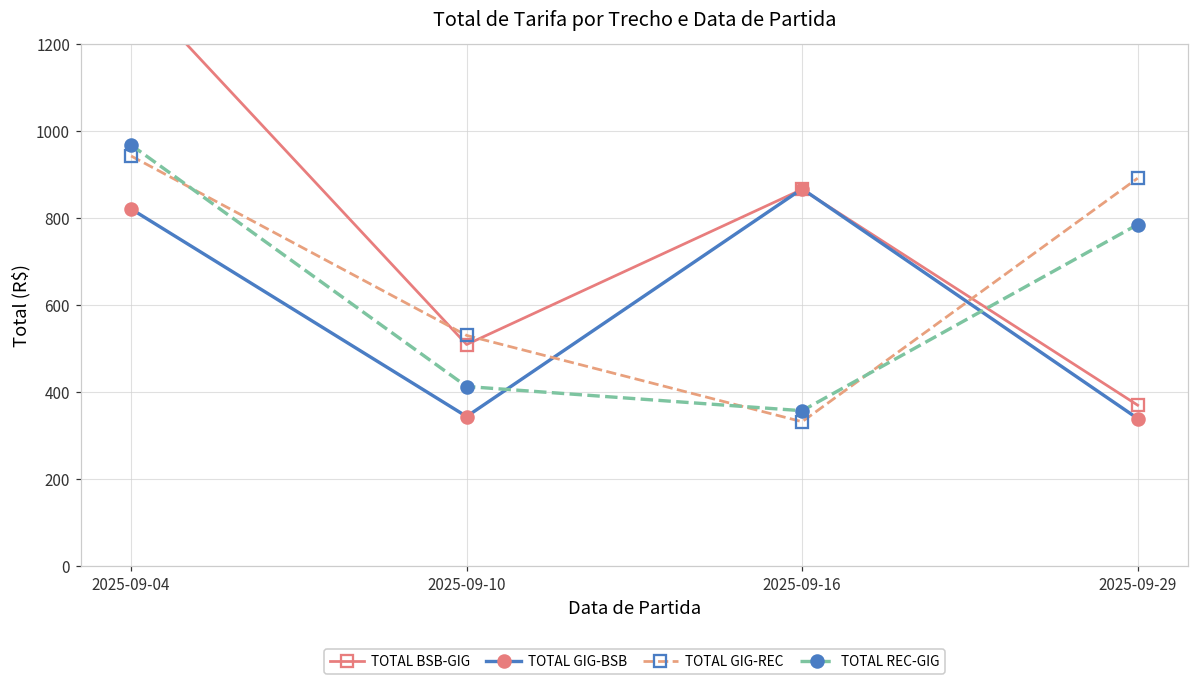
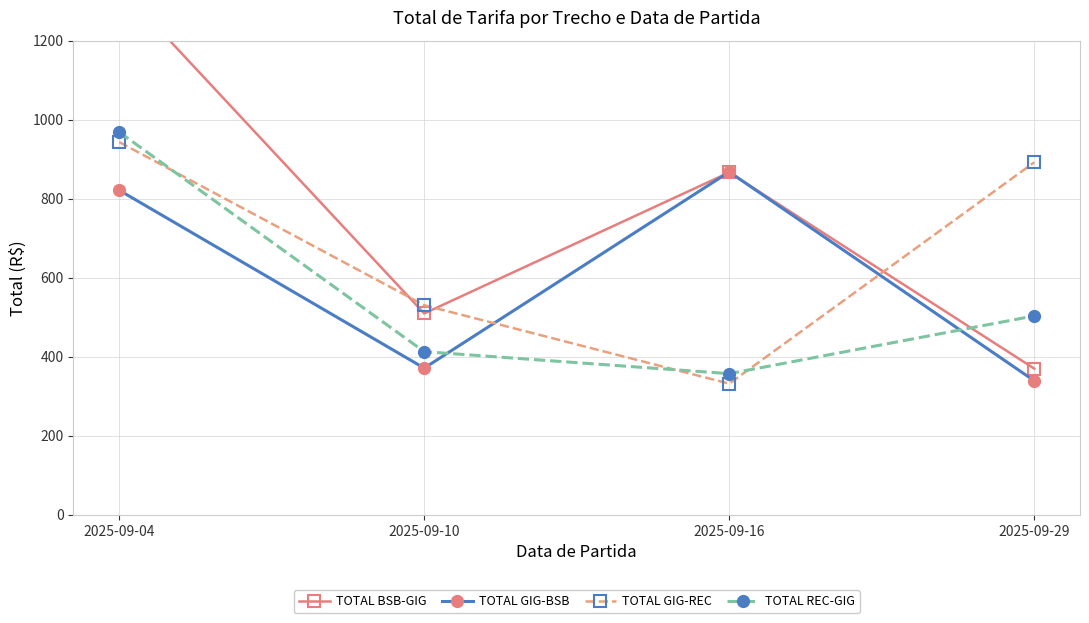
  {
    "TOTAL GIG-BSB": {
      "2025-09-04": 820,
-     "2025-09-10": 340,
+     "2025-09-10": 370,
      "2025-09-29": 340
    },
    "TOTAL REC-GIG": {
      "2025-09-04": 970,
      "2025-09-10": 410,
      "2025-09-16": 360,
-     "2025-09-29": 790
+     "2025-09-29": 500
    }
  }
